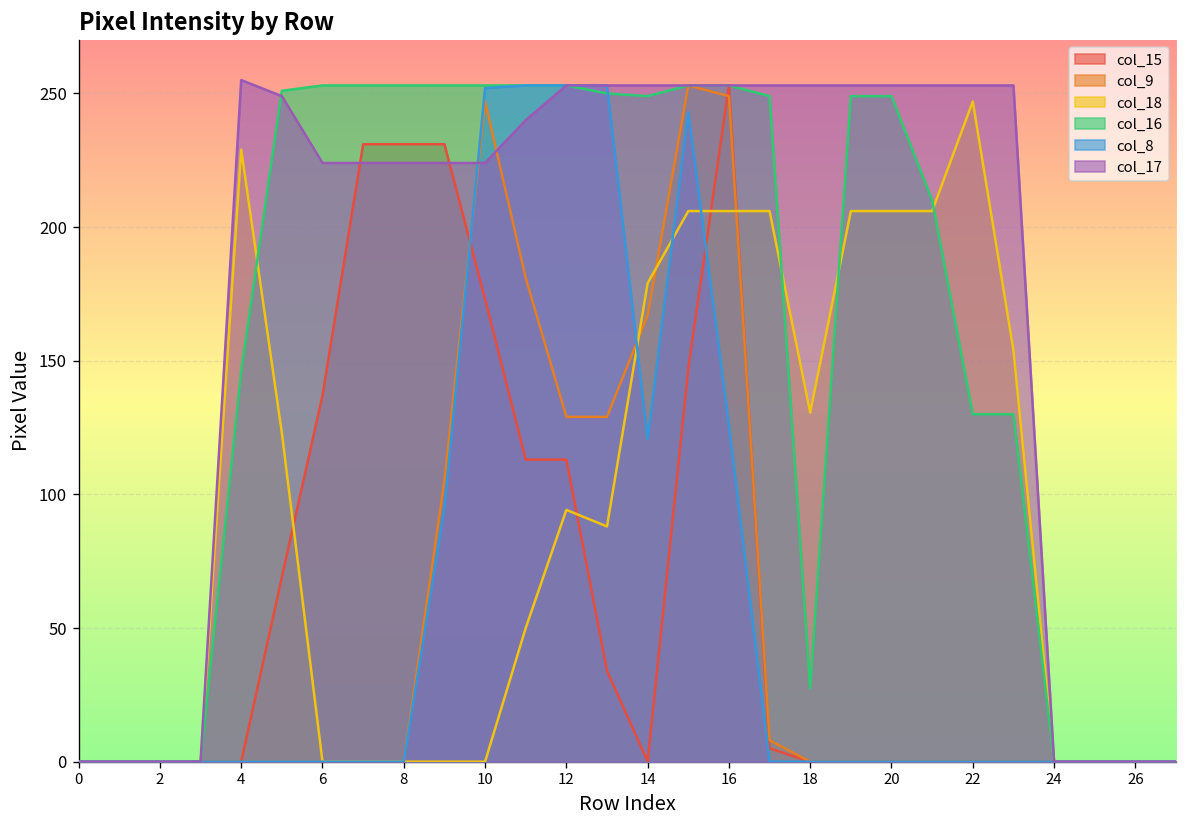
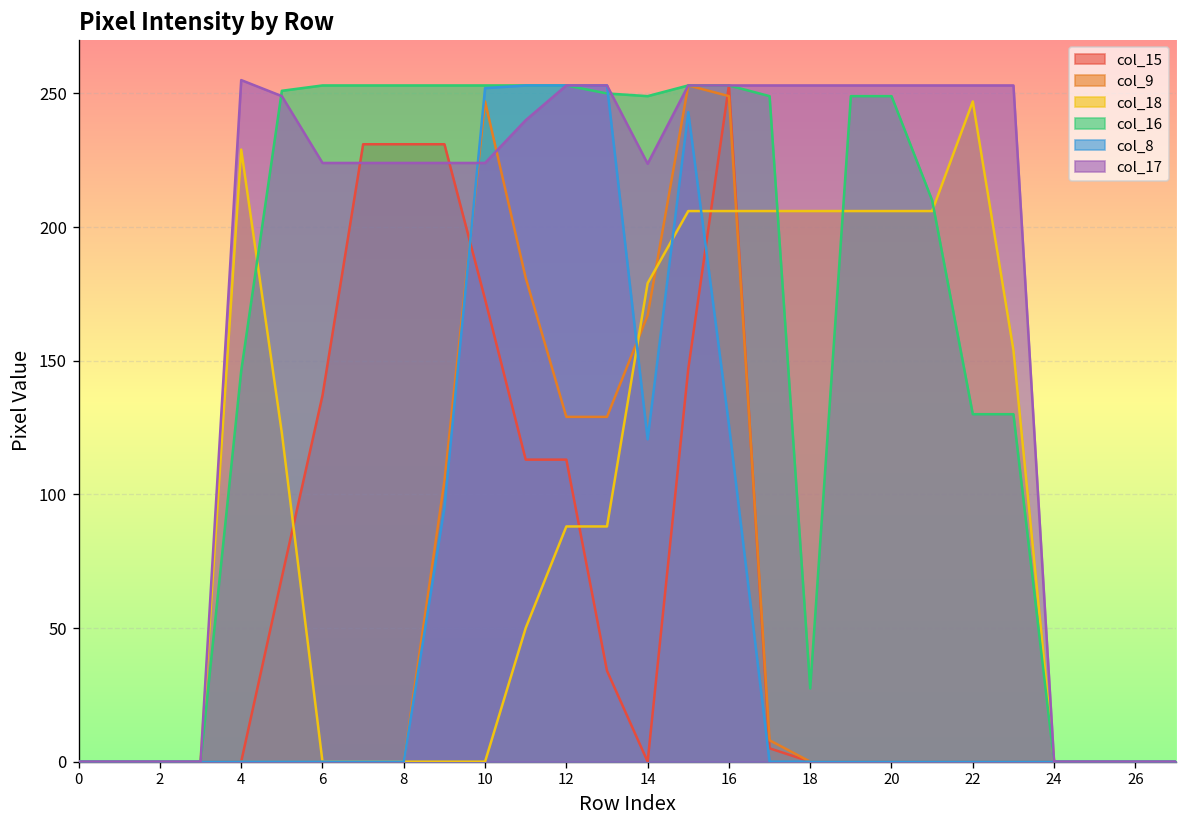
  {
    "col_18": {
      "4": 229,
      "10": 0,
-     "12": 94,
+     "12": 88,
      "14": 179,
      "16": 206,
-     "18": 131,
+     "18": 206,
      "20": 206,
      "22": 247
    },
    "col_16": {
      "4": 146,
      "6": 253,
      "8": 253,
      "14": 249,
      "18": 27,
      "20": 249,
      "22": 130
    },
    "col_8": {
      "14": 121,
      "16": 126
    },
    "col_17": {
      "4": 255,
      "6": 224,
      "8": 224,
      "10": 224,
-     "14": 253,
+     "14": 224,
      "18": 253,
      "20": 253,
      "22": 253
    }
  }
